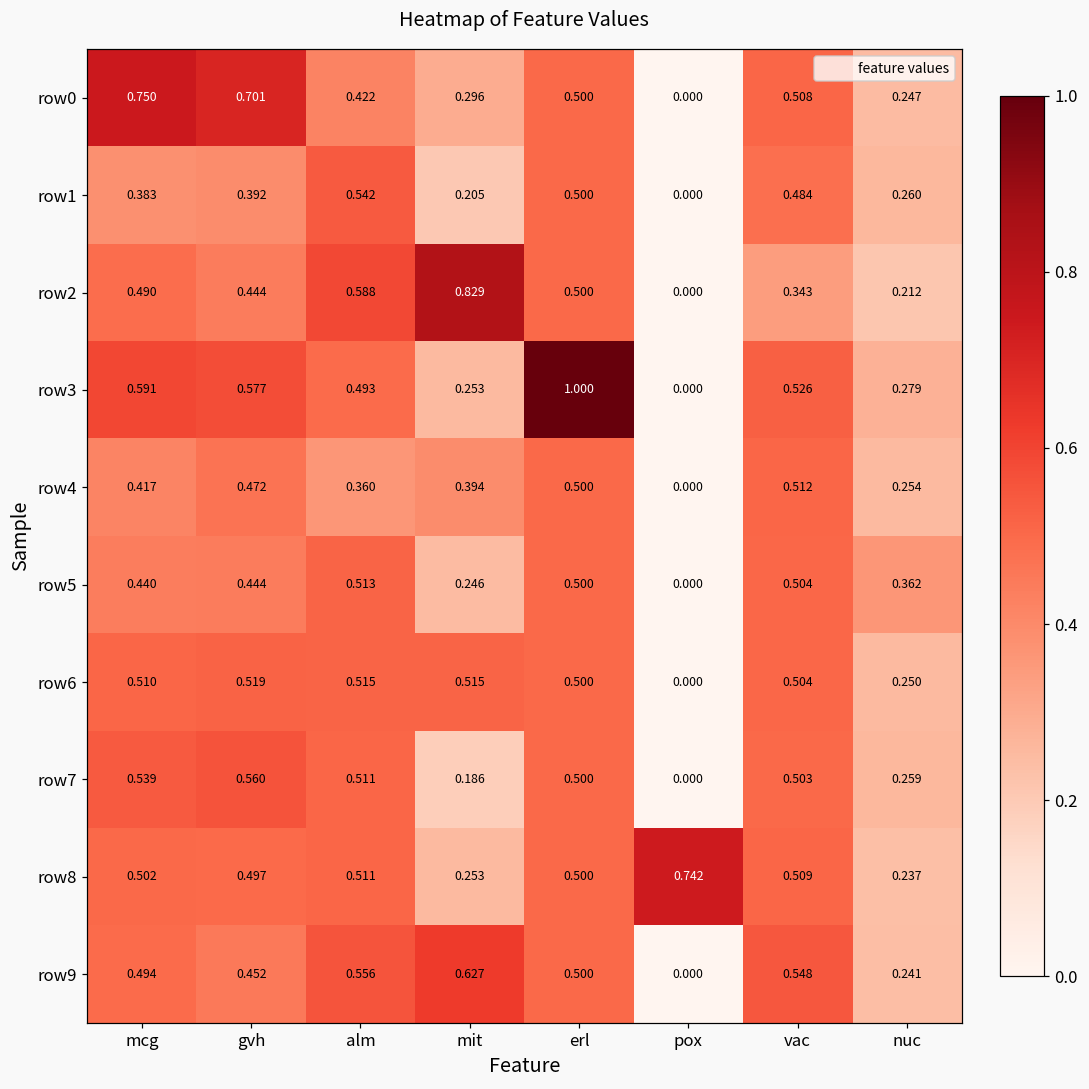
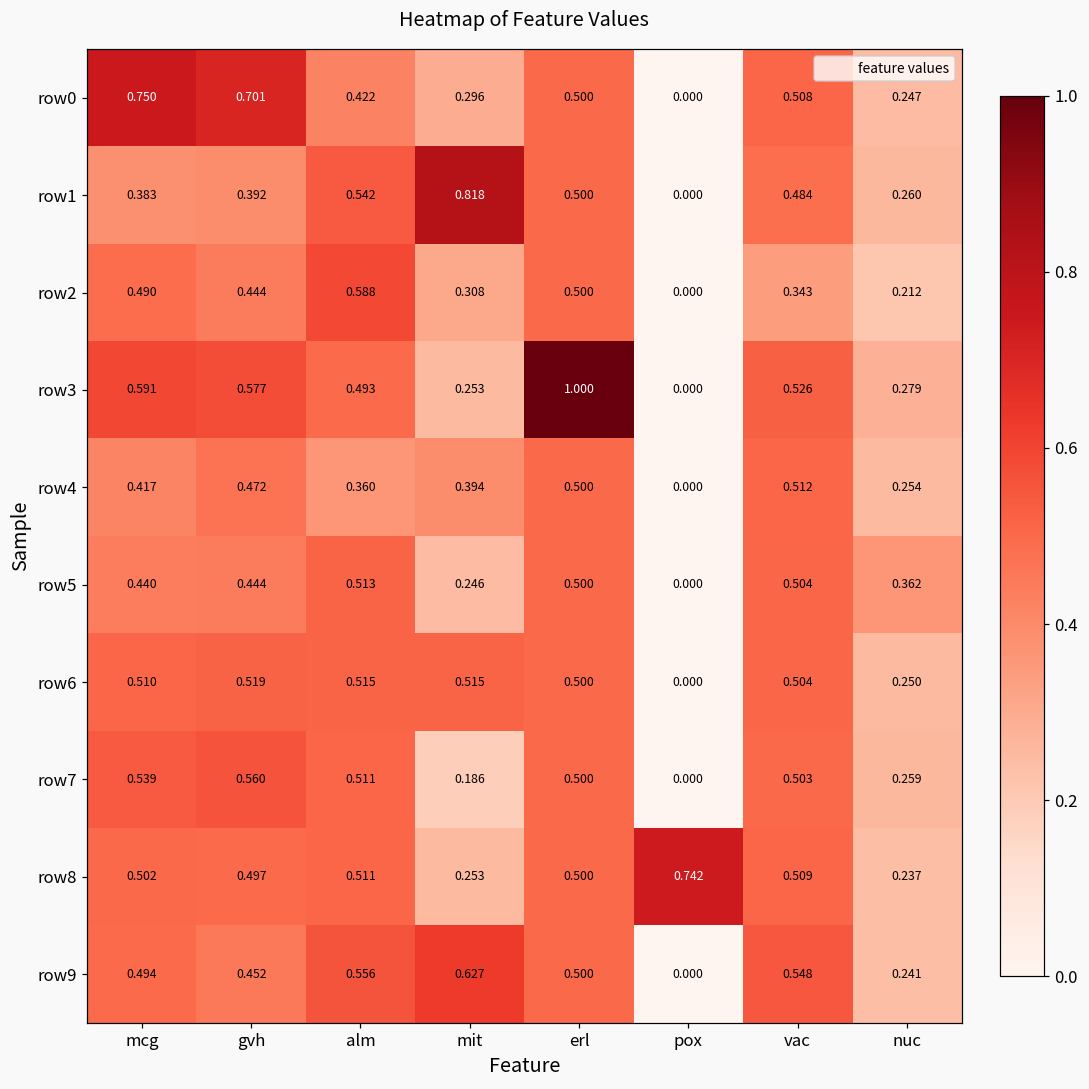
  {
    "row0": {
      "mcg": 0.750,
      "gvh": 0.701,
      "alm": 0.422,
      "mit": 0.296,
      "erl": 0.500,
      "pox": 0.000,
      "vac": 0.508,
      "nuc": 0.247
    },
    "row1": {
      "mcg": 0.383,
      "gvh": 0.392,
      "alm": 0.542,
-     "mit": 0.205,
+     "mit": 0.818,
      "erl": 0.500,
      "pox": 0.000,
      "vac": 0.484,
      "nuc": 0.260
    },
    "row2": {
      "mcg": 0.490,
      "gvh": 0.444,
      "alm": 0.588,
-     "mit": 0.829,
+     "mit": 0.308,
      "erl": 0.500,
      "pox": 0.000,
      "vac": 0.343,
      "nuc": 0.212
    },
    "row3": {
      "mcg": 0.591,
      "gvh": 0.577,
      "alm": 0.493,
      "mit": 0.253,
      "erl": 1.000,
      "pox": 0.000,
      "vac": 0.526,
      "nuc": 0.279
    },
    "row4": {
      "mcg": 0.417,
      "gvh": 0.472,
      "alm": 0.360,
      "mit": 0.394,
      "erl": 0.500,
      "pox": 0.000,
      "vac": 0.512,
      "nuc": 0.254
    },
    "row5": {
      "mcg": 0.440,
      "gvh": 0.444,
      "alm": 0.513,
      "mit": 0.246,
      "erl": 0.500,
      "pox": 0.000,
      "vac": 0.504,
      "nuc": 0.362
    },
    "row6": {
      "mcg": 0.510,
      "gvh": 0.519,
      "alm": 0.515,
      "mit": 0.515,
      "erl": 0.500,
      "pox": 0.000,
      "vac": 0.504,
      "nuc": 0.250
    },
    "row7": {
      "mcg": 0.539,
      "gvh": 0.560,
      "alm": 0.511,
      "mit": 0.186,
      "erl": 0.500,
      "pox": 0.000,
      "vac": 0.503,
      "nuc": 0.259
    },
    "row8": {
      "mcg": 0.502,
      "gvh": 0.497,
      "alm": 0.511,
      "mit": 0.253,
      "erl": 0.500,
      "pox": 0.742,
      "vac": 0.509,
      "nuc": 0.237
    },
    "row9": {
      "mcg": 0.494,
      "gvh": 0.452,
      "alm": 0.556,
      "mit": 0.627,
      "erl": 0.500,
      "pox": 0.000,
      "vac": 0.548,
      "nuc": 0.241
    }
  }
